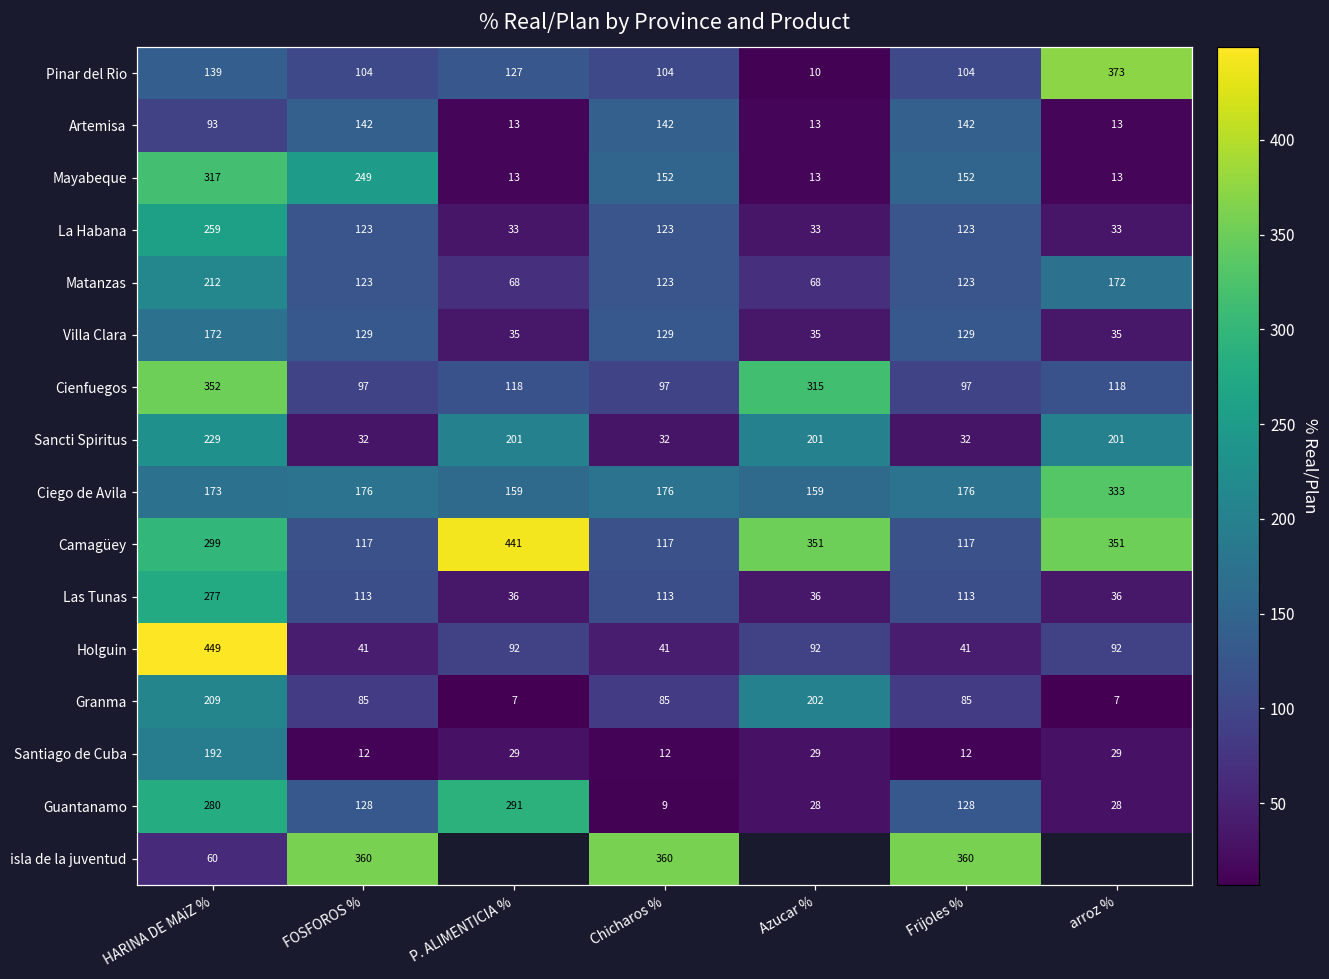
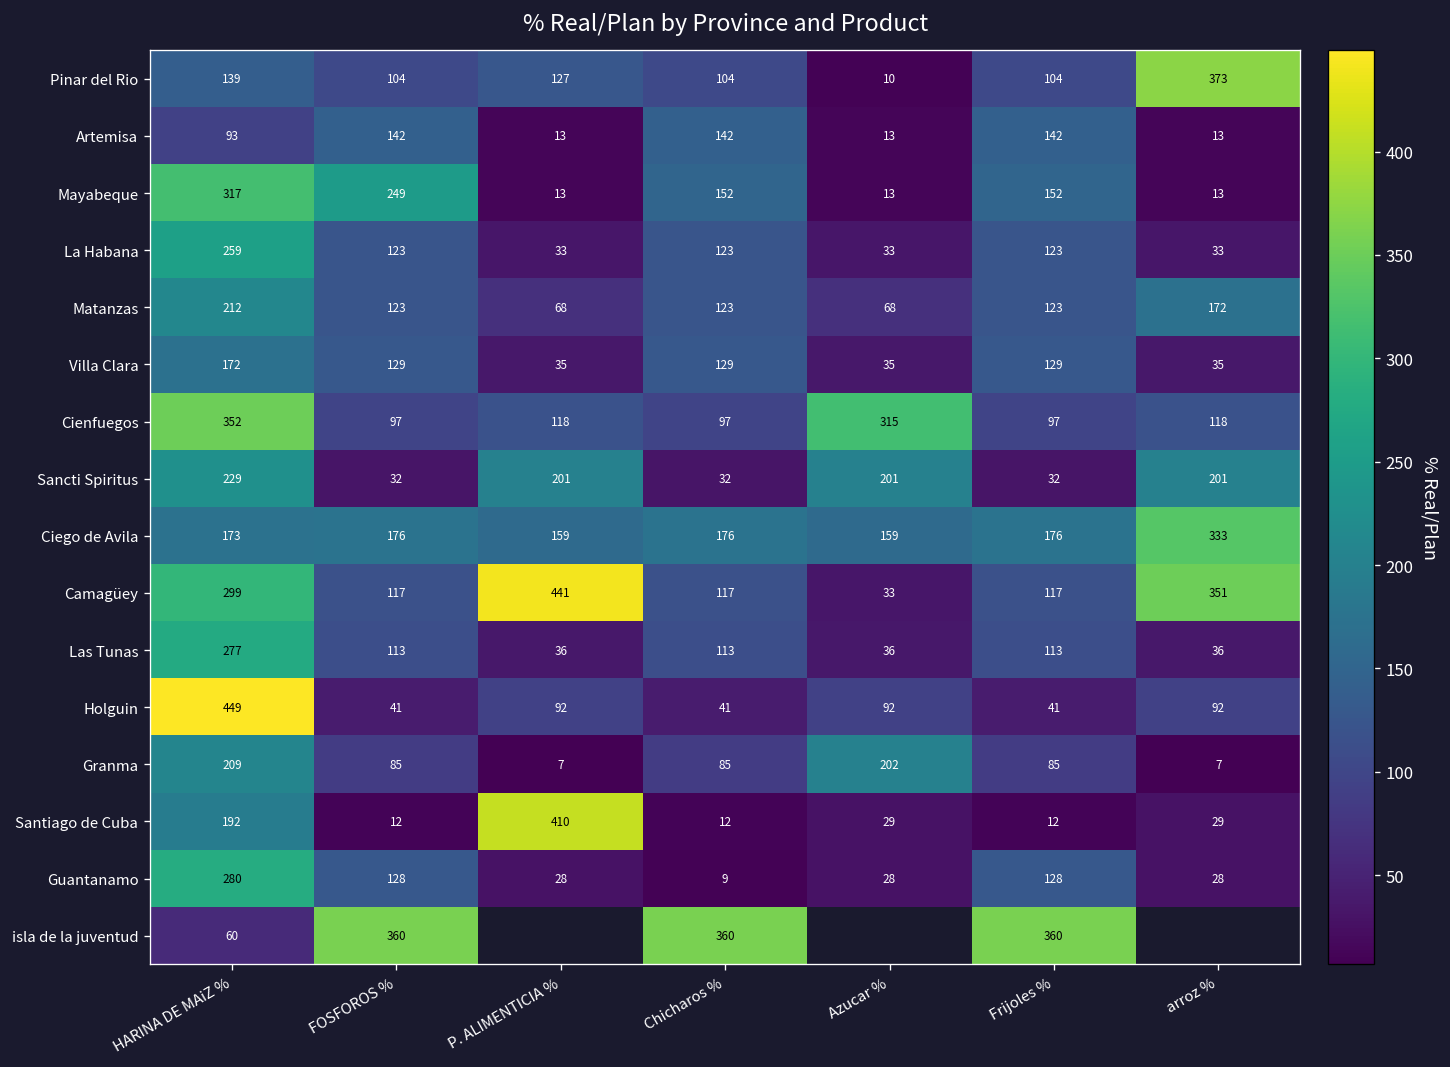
  {
    "Pinar del Rio": {
      "HARINA DE MAiZ %": 139,
      "FOSFOROS %": 104,
      "P. ALIMENTICIA %": 127,
      "Chicharos %": 104,
      "Azucar %": 10,
      "Frijoles %": 104,
      "arroz %": 373
    },
    "Artemisa": {
      "HARINA DE MAiZ %": 93,
      "FOSFOROS %": 142,
      "P. ALIMENTICIA %": 13,
      "Chicharos %": 142,
      "Azucar %": 13,
      "Frijoles %": 142,
      "arroz %": 13
    },
    "Mayabeque": {
      "HARINA DE MAiZ %": 317,
      "FOSFOROS %": 249,
      "P. ALIMENTICIA %": 13,
      "Chicharos %": 152,
      "Azucar %": 13,
      "Frijoles %": 152,
      "arroz %": 13
    },
    "La Habana": {
      "HARINA DE MAiZ %": 259,
      "FOSFOROS %": 123,
      "P. ALIMENTICIA %": 33,
      "Chicharos %": 123,
      "Azucar %": 33,
      "Frijoles %": 123,
      "arroz %": 33
    },
    "Matanzas": {
      "HARINA DE MAiZ %": 212,
      "FOSFOROS %": 123,
      "P. ALIMENTICIA %": 68,
      "Chicharos %": 123,
      "Azucar %": 68,
      "Frijoles %": 123,
      "arroz %": 172
    },
    "Villa Clara": {
      "HARINA DE MAiZ %": 172,
      "FOSFOROS %": 129,
      "P. ALIMENTICIA %": 35,
      "Chicharos %": 129,
      "Azucar %": 35,
      "Frijoles %": 129,
      "arroz %": 35
    },
    "Cienfuegos": {
      "HARINA DE MAiZ %": 352,
      "FOSFOROS %": 97,
      "P. ALIMENTICIA %": 118,
      "Chicharos %": 97,
      "Azucar %": 315,
      "Frijoles %": 97,
      "arroz %": 118
    },
    "Sancti Spiritus": {
      "HARINA DE MAiZ %": 229,
      "FOSFOROS %": 32,
      "P. ALIMENTICIA %": 201,
      "Chicharos %": 32,
      "Azucar %": 201,
      "Frijoles %": 32,
      "arroz %": 201
    },
    "Ciego de Avila": {
      "HARINA DE MAiZ %": 173,
      "FOSFOROS %": 176,
      "P. ALIMENTICIA %": 159,
      "Chicharos %": 176,
      "Azucar %": 159,
      "Frijoles %": 176,
      "arroz %": 333
    },
    "Camagüey": {
      "HARINA DE MAiZ %": 299,
      "FOSFOROS %": 117,
      "P. ALIMENTICIA %": 441,
      "Chicharos %": 117,
-     "Azucar %": 351,
+     "Azucar %": 33,
      "Frijoles %": 117,
      "arroz %": 351
    },
    "Las Tunas": {
      "HARINA DE MAiZ %": 277,
      "FOSFOROS %": 113,
      "P. ALIMENTICIA %": 36,
      "Chicharos %": 113,
      "Azucar %": 36,
      "Frijoles %": 113,
      "arroz %": 36
    },
    "Holguin": {
      "HARINA DE MAiZ %": 449,
      "FOSFOROS %": 41,
      "P. ALIMENTICIA %": 92,
      "Chicharos %": 41,
      "Azucar %": 92,
      "Frijoles %": 41,
      "arroz %": 92
    },
    "Granma": {
      "HARINA DE MAiZ %": 209,
      "FOSFOROS %": 85,
      "P. ALIMENTICIA %": 7,
      "Chicharos %": 85,
      "Azucar %": 202,
      "Frijoles %": 85,
      "arroz %": 7
    },
    "Santiago de Cuba": {
      "HARINA DE MAiZ %": 192,
      "FOSFOROS %": 12,
-     "P. ALIMENTICIA %": 29,
+     "P. ALIMENTICIA %": 410,
      "Chicharos %": 12,
      "Azucar %": 29,
      "Frijoles %": 12,
      "arroz %": 29
    },
    "Guantanamo": {
      "HARINA DE MAiZ %": 280,
      "FOSFOROS %": 128,
-     "P. ALIMENTICIA %": 291,
+     "P. ALIMENTICIA %": 28,
      "Chicharos %": 9,
      "Azucar %": 28,
      "Frijoles %": 128,
      "arroz %": 28
    },
    "isla de la juventud": {
      "HARINA DE MAiZ %": 60,
      "FOSFOROS %": 360,
      "Chicharos %": 360,
      "Frijoles %": 360
    }
  }
